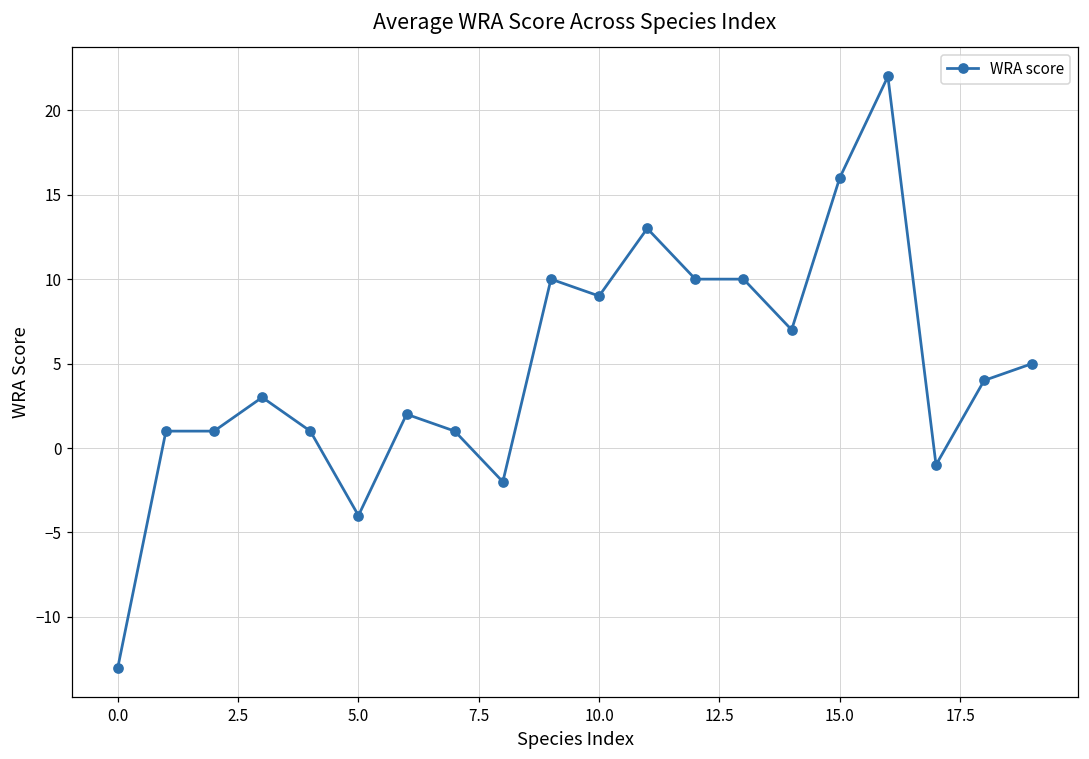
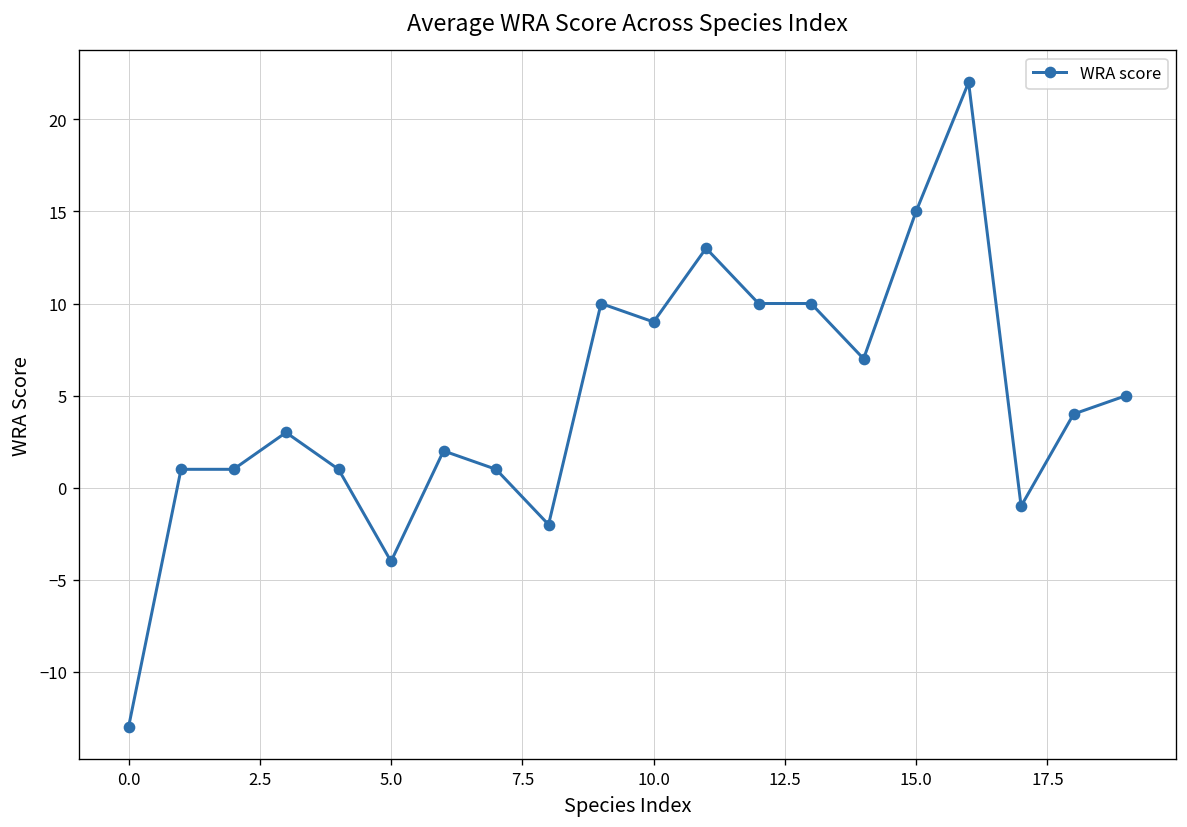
  {
    "0.0": -13,
    "5.0": -4,
    "10.0": 9,
-   "15.0": 16
+   "15.0": 15
  }
